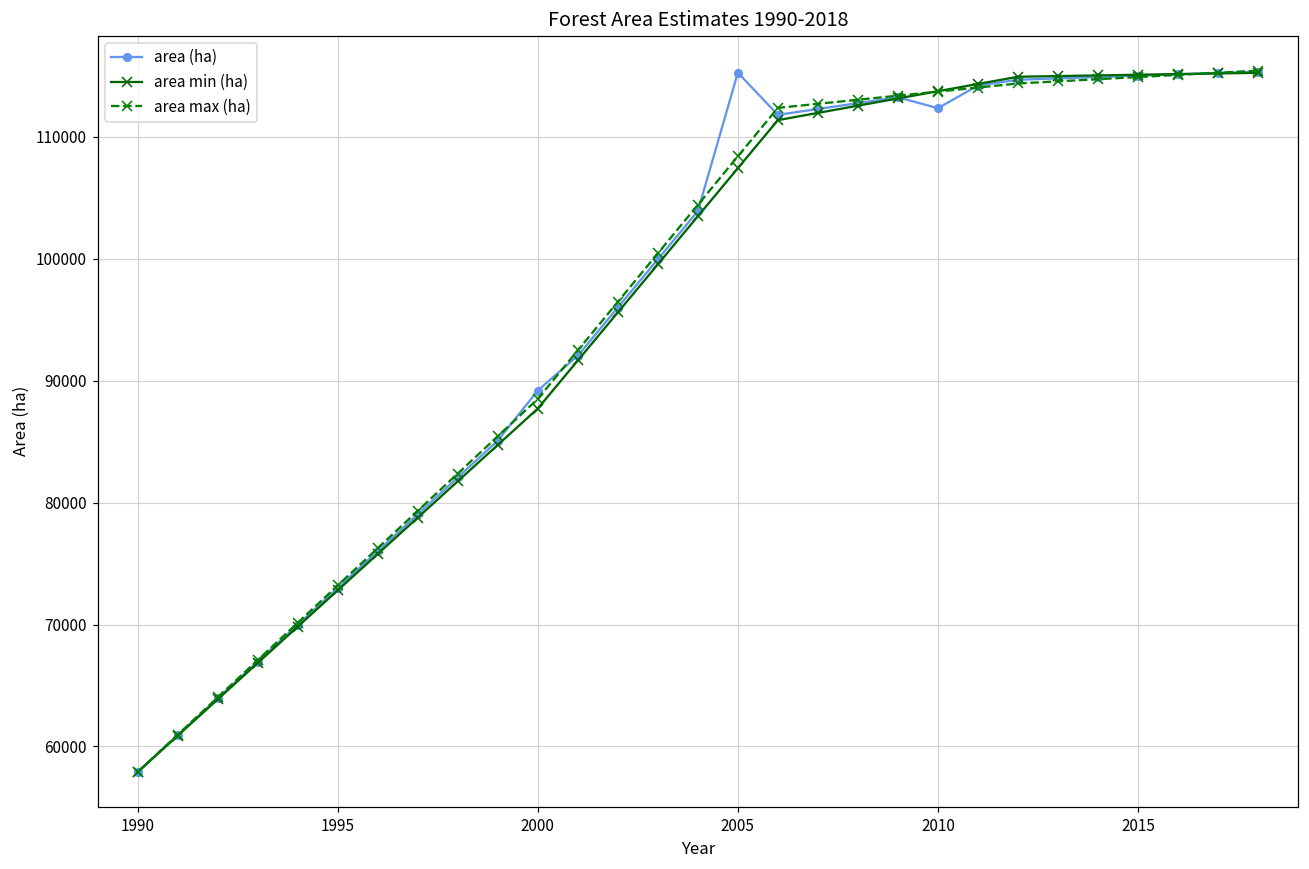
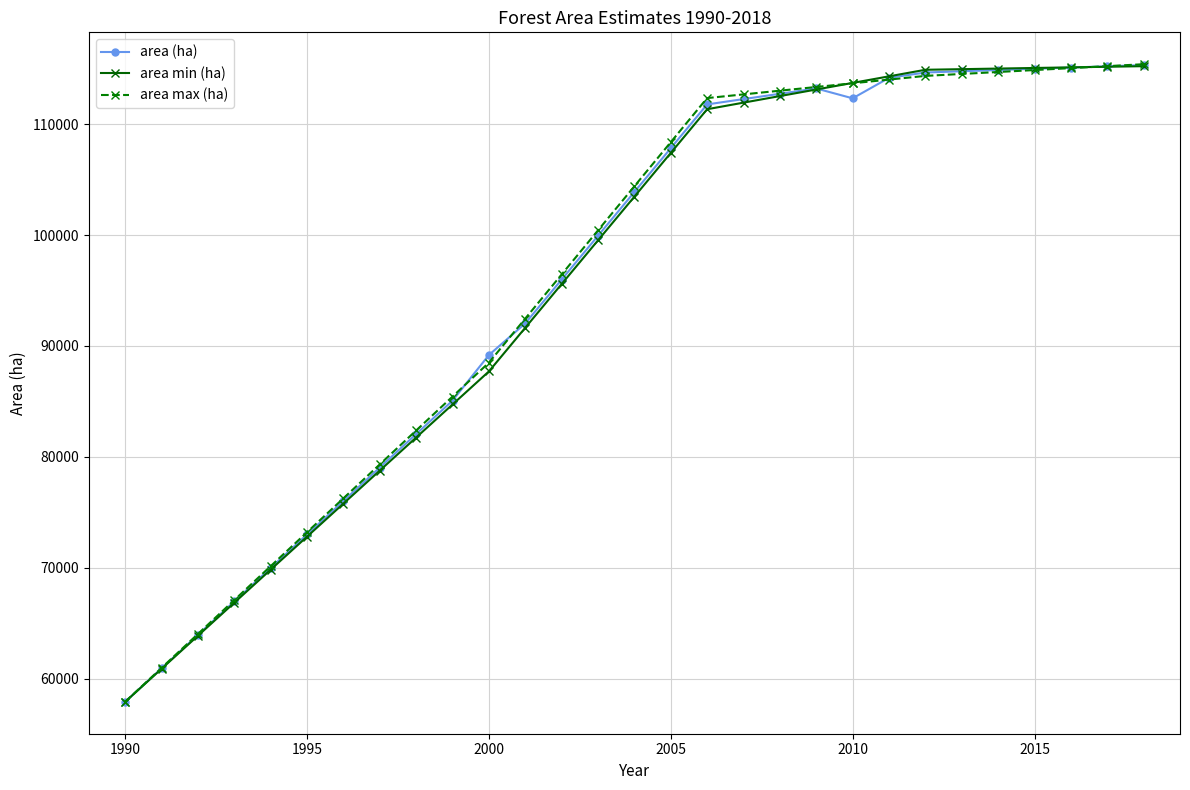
  {
    "area (ha)": {
      "2000": 89200,
-     "2005": 115200,
+     "2005": 107800,
      "2010": 112300
    }
  }
